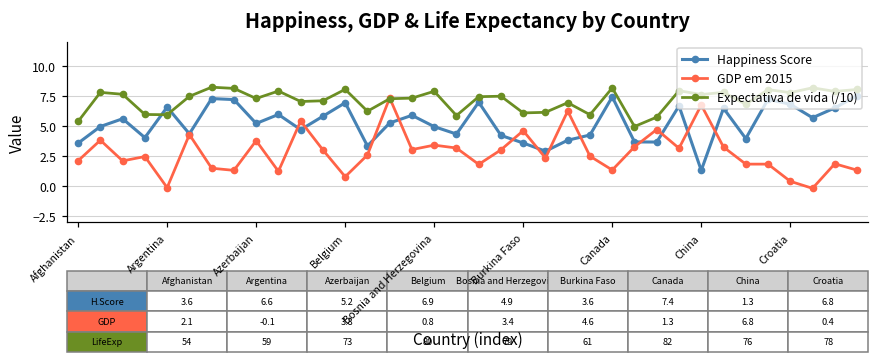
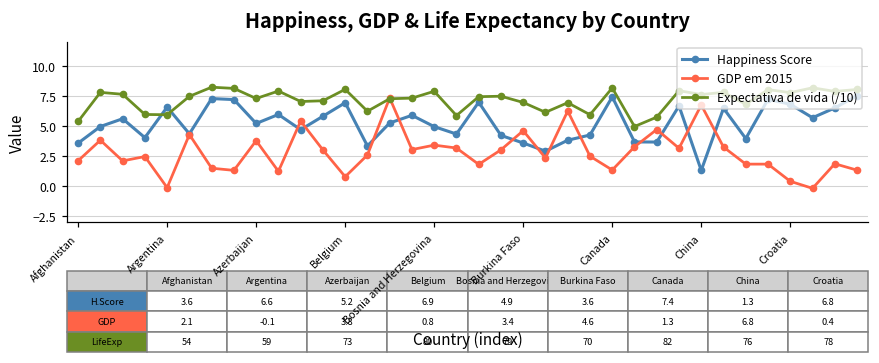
  {
    "Happiness Score": {
      "Afghanistan": 3.6,
      "Argentina": 6.6,
      "Azerbaijan": 5.2,
      "Belgium": 6.9,
      "Bosnia and Herzegovina": 4.9,
      "Burkina Faso": 3.6,
      "Canada": 7.4,
      "China": 1.3
    },
    "GDP em 2015": {
      "Afghanistan": 2.1,
      "Argentina": -0.1,
      "Azerbaijan": 3.8,
      "Belgium": 0.8,
      "Bosnia and Herzegovina": 3.4,
      "Burkina Faso": 4.6,
      "Canada": 1.3,
      "China": 6.8,
      "Croatia": 0.4
    },
    "Expectativa de vida (/10)": {
-     "Burkina Faso": 61
+     "Burkina Faso": 70
    }
  }
